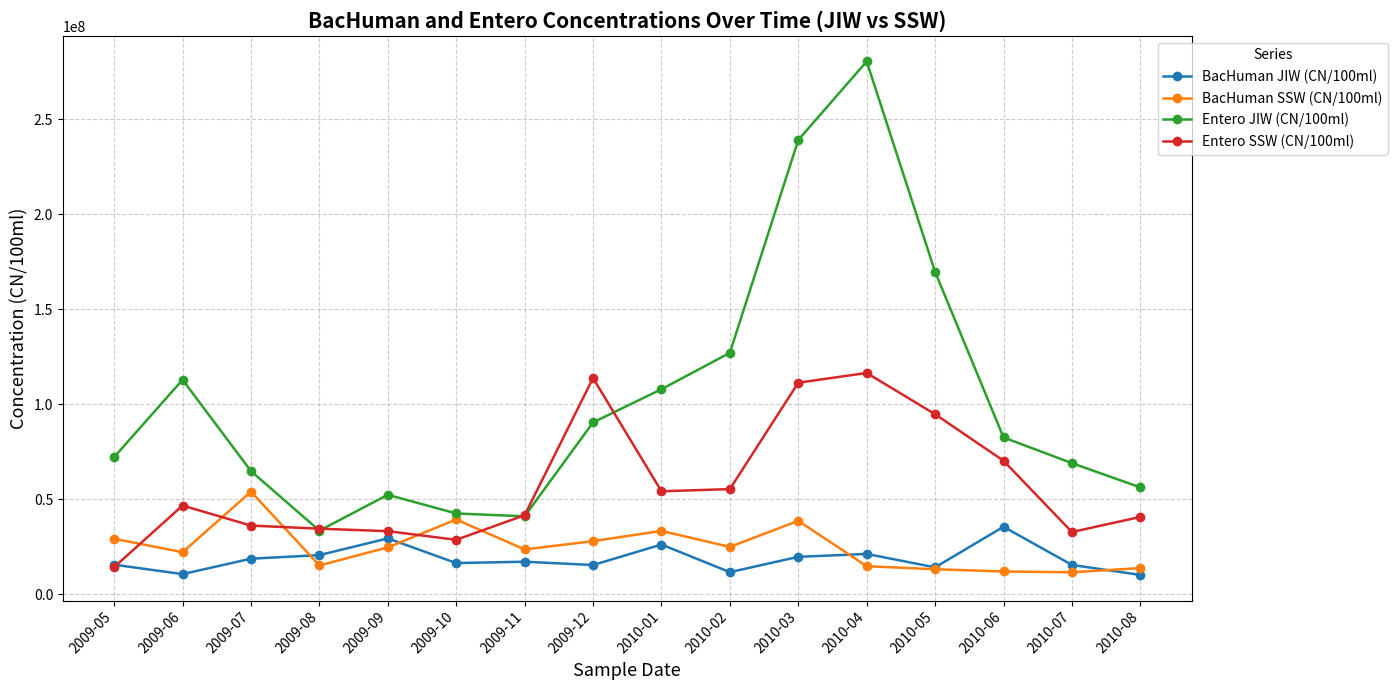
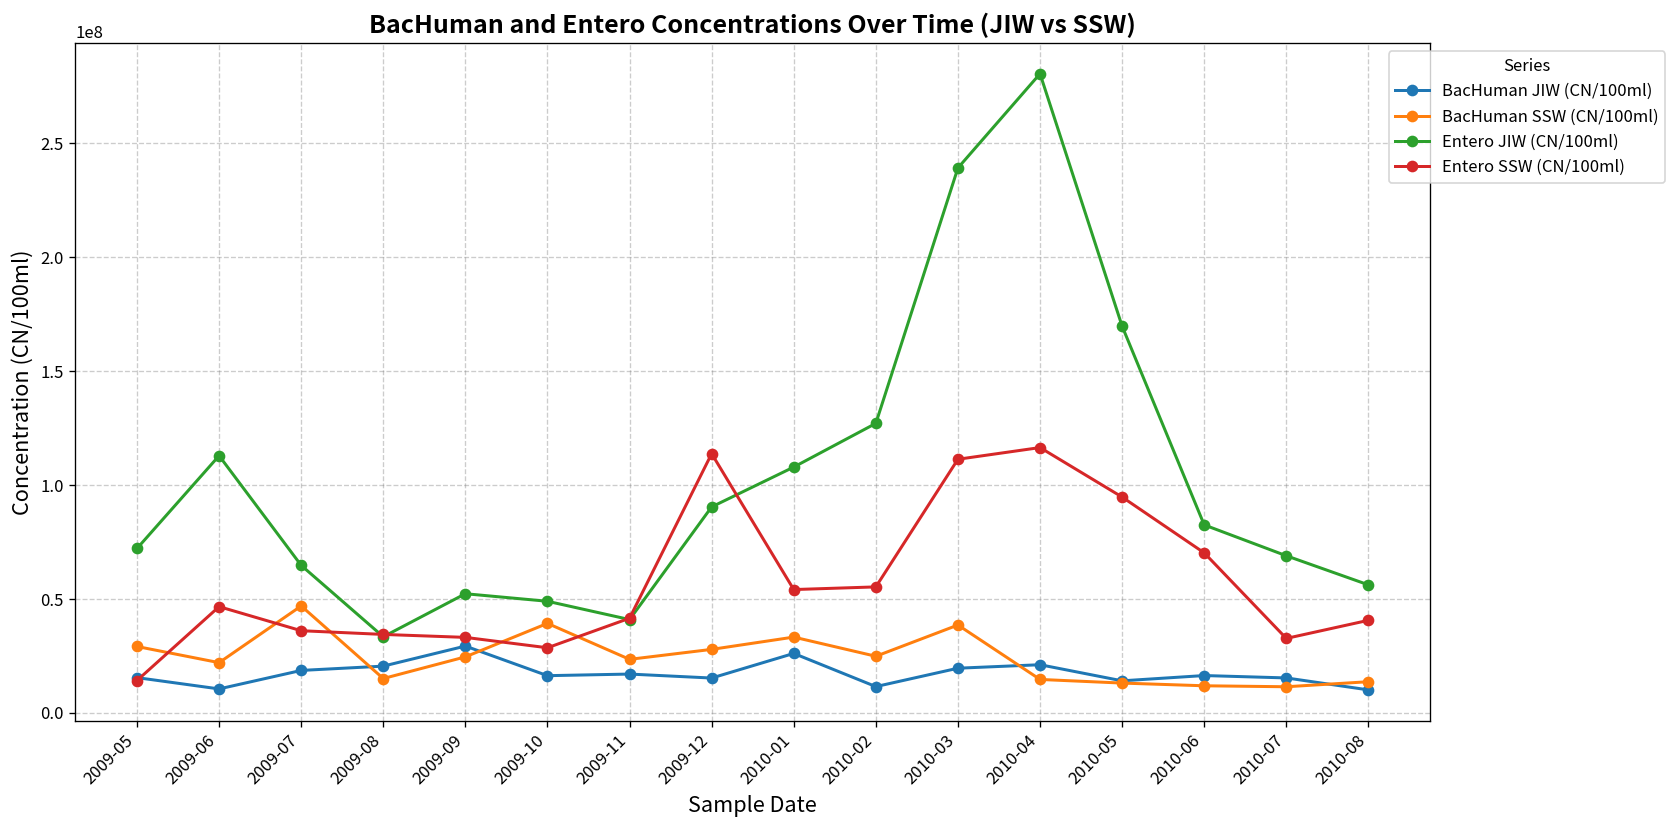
  {
    "BacHuman JIW (CN/100ml)": {
      "2009-06": 11000000,
      "2009-07": 19000000,
      "2009-08": 21000000,
      "2009-09": 29000000,
      "2009-10": 16000000,
      "2009-11": 17000000,
      "2009-12": 15000000,
      "2010-01": 26000000,
      "2010-02": 12000000,
      "2010-03": 20000000,
      "2010-04": 21000000,
-     "2010-06": 35000000,
+     "2010-06": 16000000,
      "2010-07": 15000000,
      "2010-08": 10000000
    },
    "BacHuman SSW (CN/100ml)": {
      "2009-05": 29000000,
      "2009-06": 22000000,
-     "2009-07": 54000000,
+     "2009-07": 47000000,
      "2009-08": 15000000,
      "2009-09": 25000000,
      "2009-10": 39000000,
      "2009-11": 24000000,
      "2009-12": 28000000,
      "2010-01": 33000000,
      "2010-02": 25000000,
      "2010-03": 39000000,
      "2010-04": 15000000,
      "2010-06": 12000000,
      "2010-07": 11000000,
      "2010-08": 14000000
    },
    "Entero JIW (CN/100ml)": {
      "2009-05": 72000000,
      "2009-06": 113000000,
      "2009-07": 65000000,
      "2009-09": 52000000,
-     "2009-10": 42000000,
+     "2009-10": 49000000,
      "2009-12": 90000000,
      "2010-01": 108000000,
      "2010-02": 127000000,
      "2010-03": 239000000,
      "2010-04": 281000000,
      "2010-05": 170000000,
      "2010-06": 83000000,
      "2010-07": 69000000,
      "2010-08": 56000000
    },
    "Entero SSW (CN/100ml)": {
      "2009-06": 47000000,
      "2009-07": 36000000,
      "2009-09": 33000000,
      "2009-10": 29000000,
      "2009-12": 114000000,
      "2010-01": 54000000,
      "2010-02": 55000000,
      "2010-03": 111000000,
      "2010-04": 116000000,
      "2010-05": 95000000,
      "2010-06": 70000000,
      "2010-07": 33000000,
      "2010-08": 41000000
    }
  }
